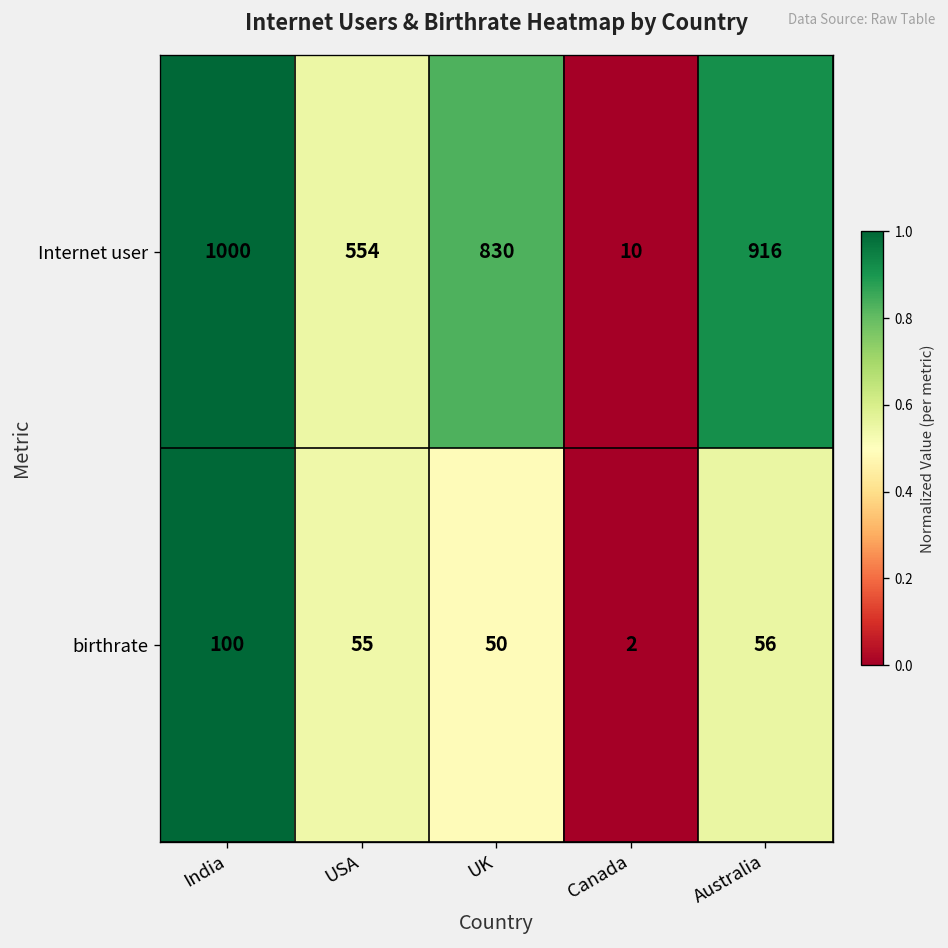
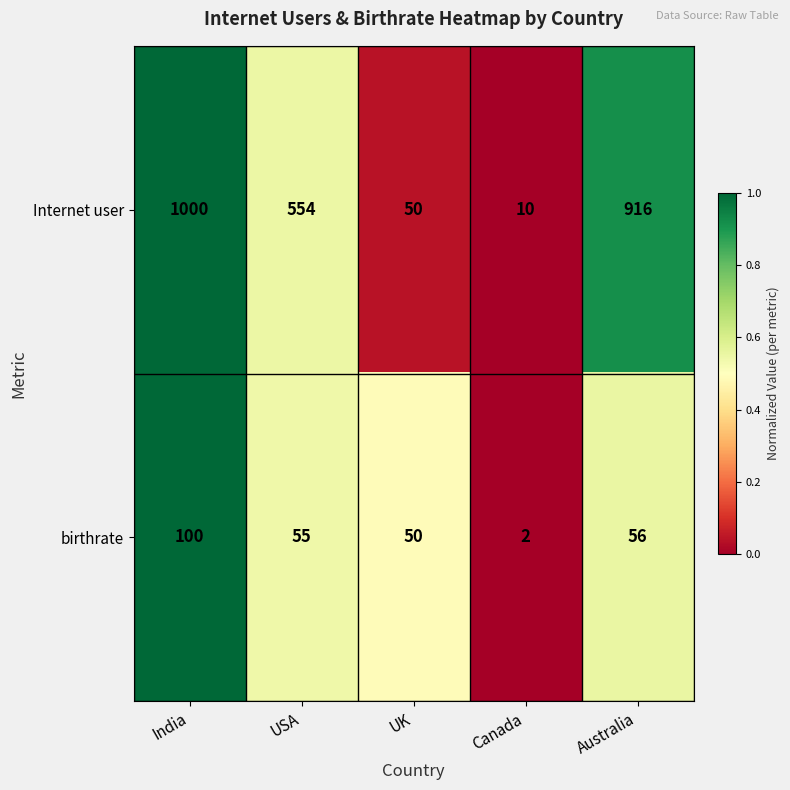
  {
    "Internet user": {
      "India": 1000,
      "USA": 554,
-     "UK": 830,
+     "UK": 50,
      "Canada": 10,
      "Australia": 916
    },
    "birthrate": {
      "India": 100,
      "USA": 55,
      "UK": 50,
      "Canada": 2,
      "Australia": 56
    }
  }
